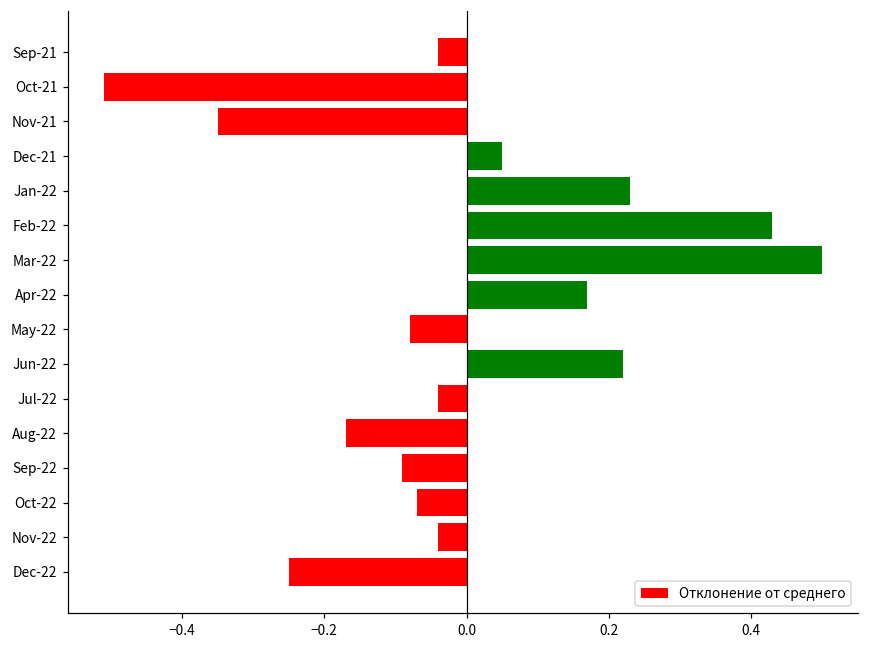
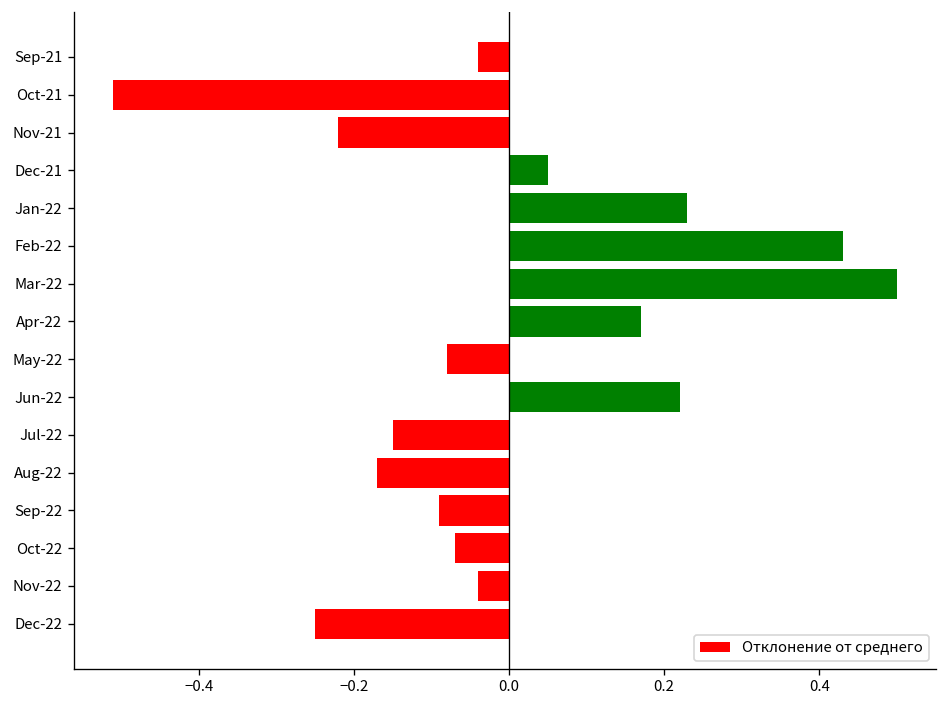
  {
    "Sep-21": -0.04,
    "Oct-21": -0.51,
-   "Nov-21": -0.35,
+   "Nov-21": -0.22,
    "Dec-21": 0.05,
    "Jan-22": 0.23,
    "Feb-22": 0.43,
    "Mar-22": 0.50,
    "Apr-22": 0.17,
    "May-22": -0.08,
    "Jun-22": 0.22,
-   "Jul-22": -0.04,
+   "Jul-22": -0.15,
    "Aug-22": -0.17,
    "Sep-22": -0.09,
    "Oct-22": -0.07,
    "Nov-22": -0.04,
    "Dec-22": -0.25
  }
